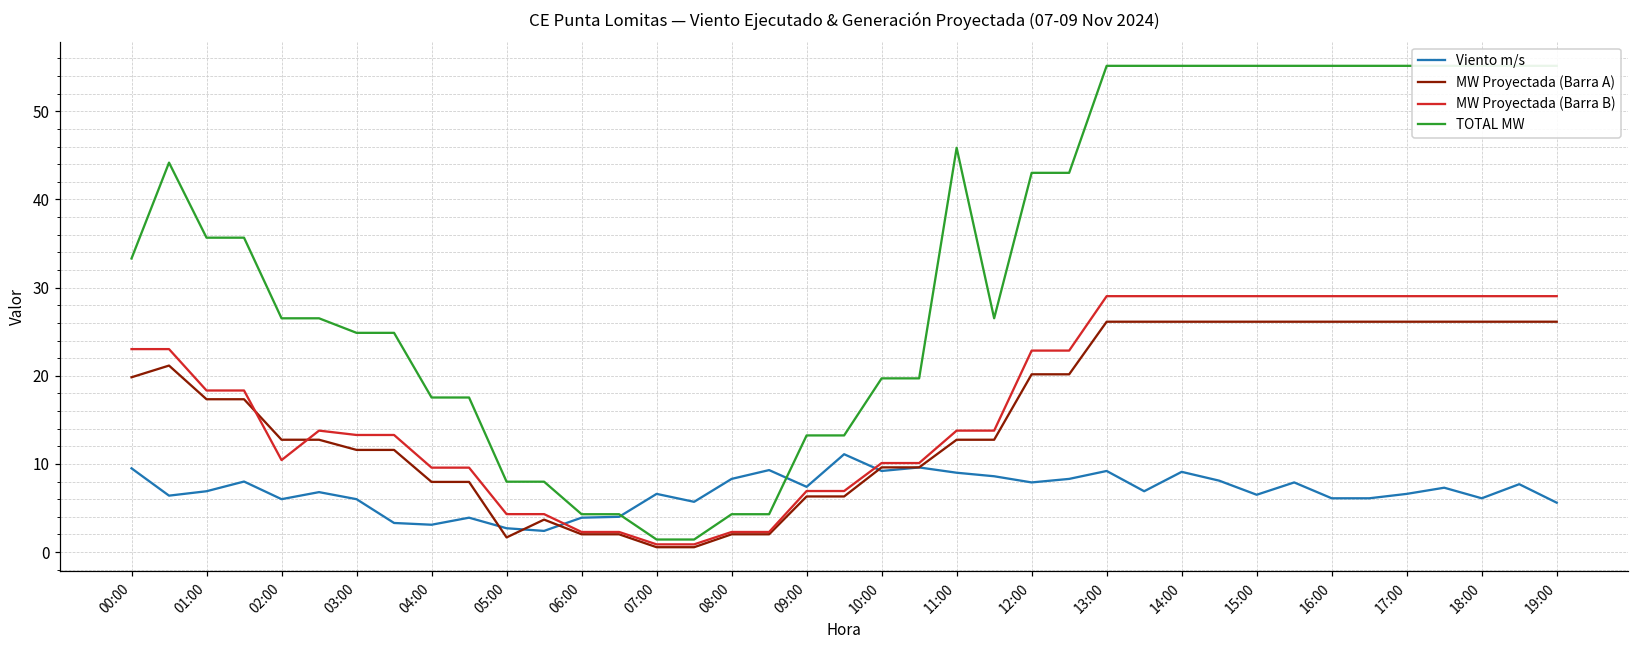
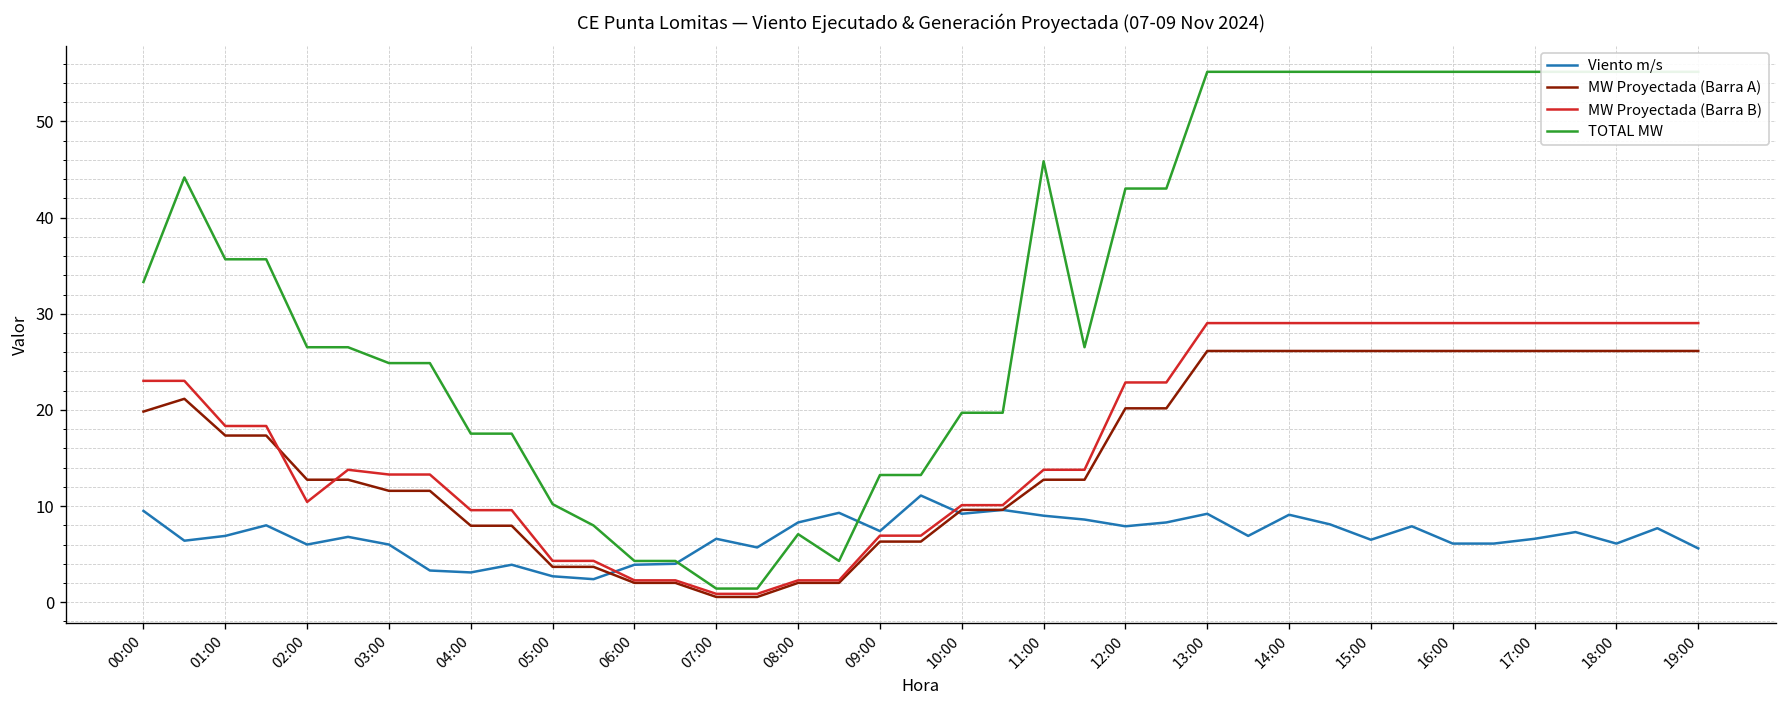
  {
    "Viento m/s": {
      "00:00": 10,
      "01:00": 7,
      "02:00": 6,
      "03:00": 6,
      "04:00": 3,
      "05:00": 3,
      "06:00": 4,
      "07:00": 7,
      "08:00": 8,
      "09:00": 7,
      "10:00": 9,
      "11:00": 9,
      "12:00": 8,
      "13:00": 9,
      "14:00": 9,
      "15:00": 7,
      "16:00": 6,
      "17:00": 7,
      "18:00": 6,
      "19:00": 6
    },
    "MW Proyectada (Barra A)": {
      "00:00": 20,
      "01:00": 17,
      "02:00": 13,
      "03:00": 12,
      "04:00": 8,
-     "05:00": 2,
+     "05:00": 4,
      "07:00": 1,
      "09:00": 6,
      "10:00": 10,
      "11:00": 13,
      "12:00": 20,
      "13:00": 26,
      "14:00": 26,
      "15:00": 26,
      "16:00": 26,
      "17:00": 26,
      "18:00": 26,
      "19:00": 26
    },
    "MW Proyectada (Barra B)": {
      "00:00": 23,
      "01:00": 18,
      "02:00": 10,
      "03:00": 13,
      "04:00": 10,
      "05:00": 4,
      "07:00": 1,
      "09:00": 7,
      "10:00": 10,
      "11:00": 14,
      "12:00": 23,
      "13:00": 29,
      "14:00": 29,
      "15:00": 29,
      "16:00": 29,
      "17:00": 29,
      "18:00": 29,
      "19:00": 29
    },
    "TOTAL MW": {
      "00:00": 33,
      "01:00": 36,
      "02:00": 27,
      "03:00": 25,
      "04:00": 18,
-     "05:00": 8,
+     "05:00": 10,
      "06:00": 4,
      "07:00": 1,
-     "08:00": 4,
+     "08:00": 7,
      "09:00": 13,
      "10:00": 20,
      "11:00": 46,
      "12:00": 43,
      "13:00": 55,
      "14:00": 55,
      "15:00": 55,
      "16:00": 55,
      "17:00": 55
    }
  }
